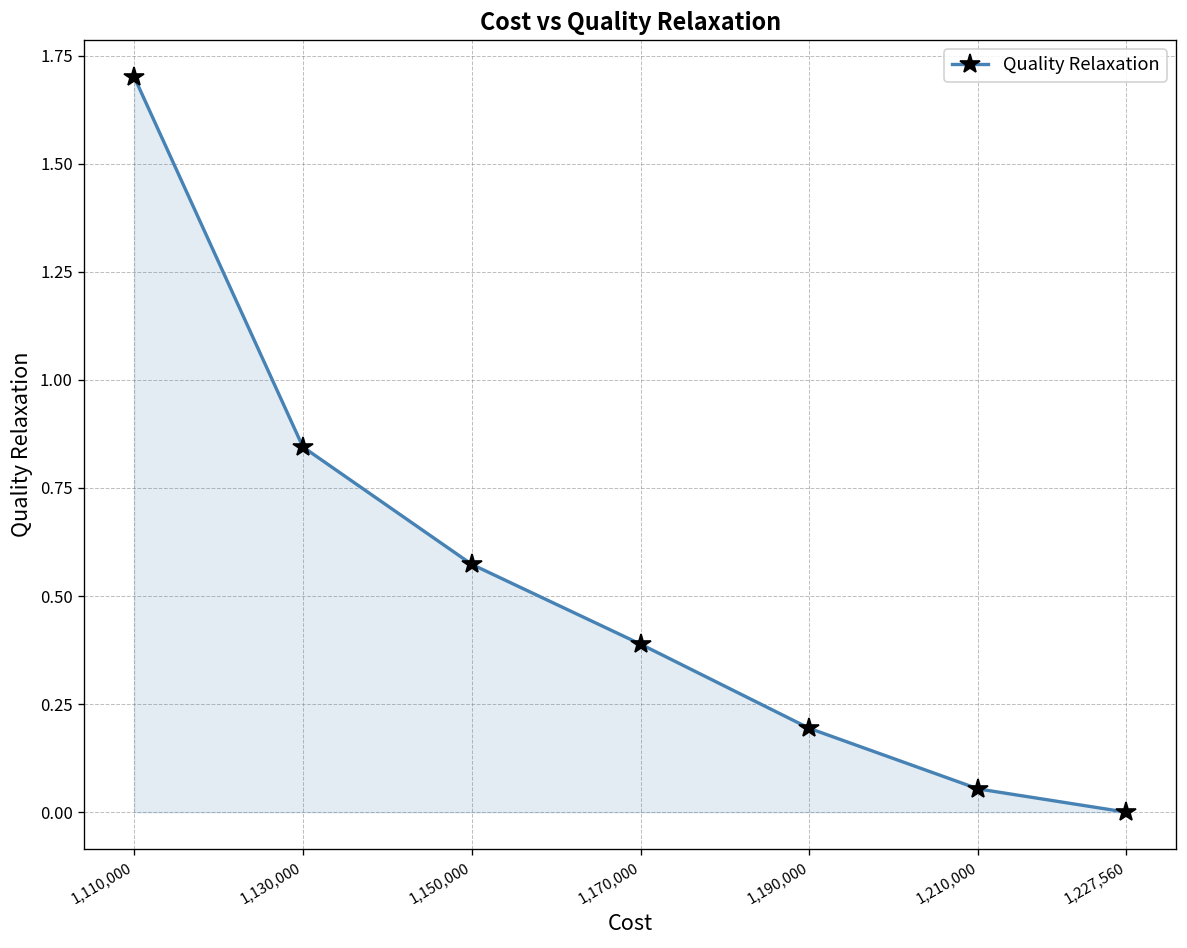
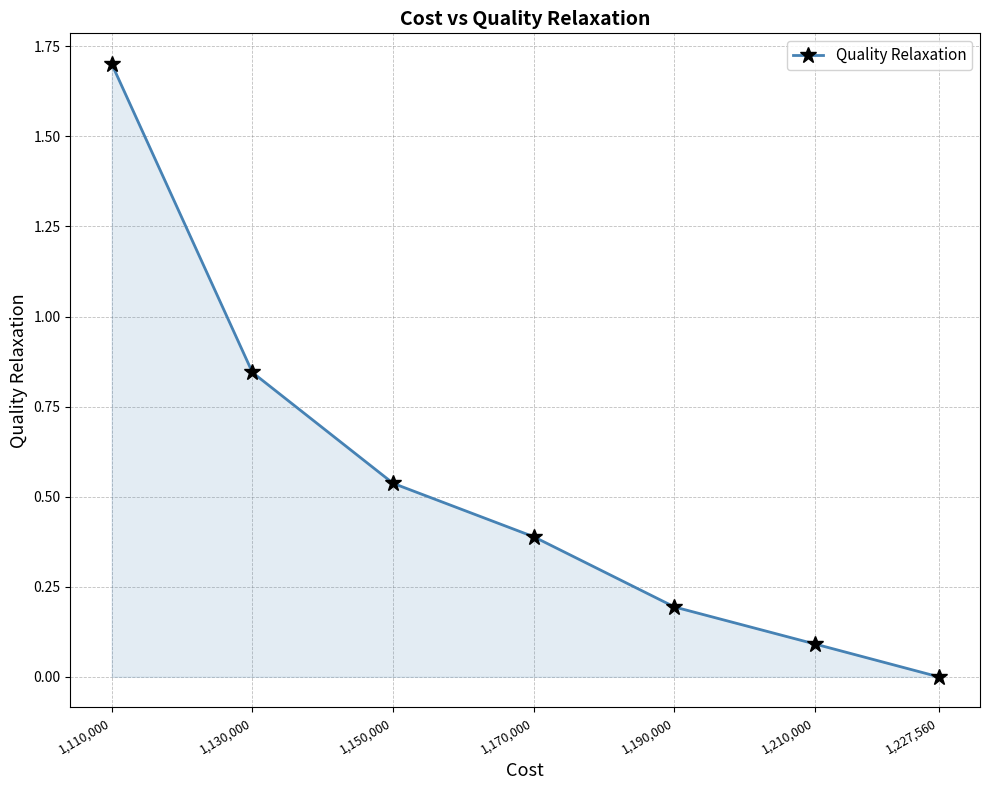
  {
    "1,110,000": 1.70,
    "1,130,000": 0.84,
-   "1,150,000": 0.57,
+   "1,150,000": 0.54,
    "1,170,000": 0.39,
    "1,190,000": 0.19,
-   "1,210,000": 0.05,
+   "1,210,000": 0.09,
    "1,227,560": 0.00
  }
